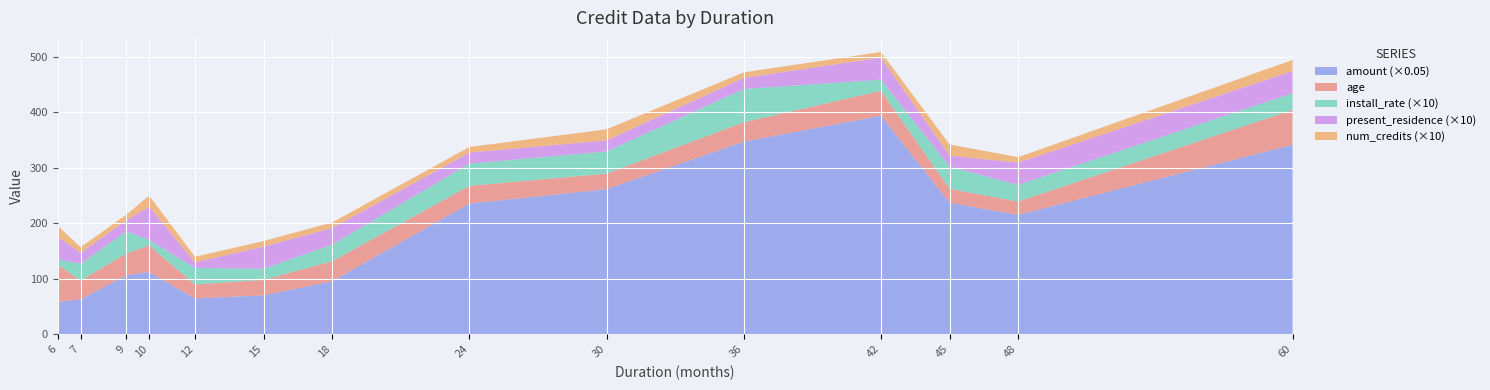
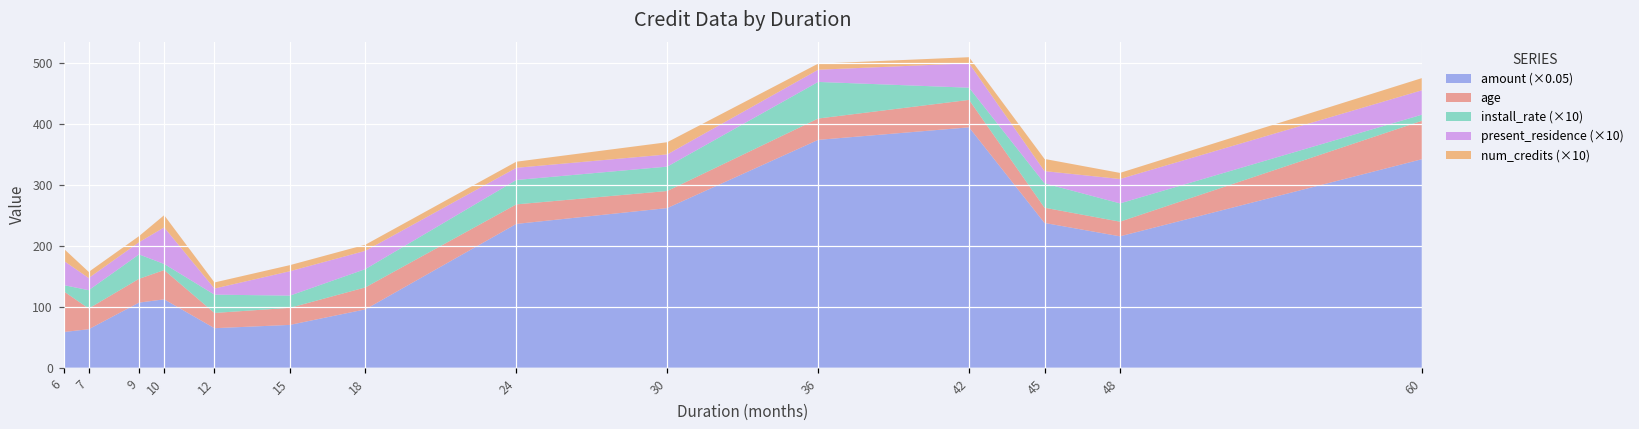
  {
    "amount (×0.05)": {
      "6": 60,
      "7": 60,
      "9": 110,
      "10": 110,
      "12": 60,
      "15": 70,
      "18": 100,
      "24": 240,
      "30": 260,
-     "36": 350,
+     "36": 370,
      "42": 390,
      "45": 240,
      "48": 220,
      "60": 340
    },
    "install_rate (×10)": {
      "6": 10,
      "7": 30,
      "9": 40,
      "10": 10,
      "12": 30,
      "15": 20,
      "18": 30,
      "24": 40,
      "30": 40,
      "36": 60,
      "42": 20,
      "45": 40,
      "48": 30,
-     "60": 30
+     "60": 10
    },
    "present_residence (×10)": {
      "6": 40,
      "7": 20,
      "9": 20,
      "10": 60,
      "12": 10,
      "15": 40,
      "18": 30,
      "24": 20,
      "30": 20,
      "36": 20,
      "42": 40,
      "45": 20,
      "48": 40,
      "60": 40
    }
  }
